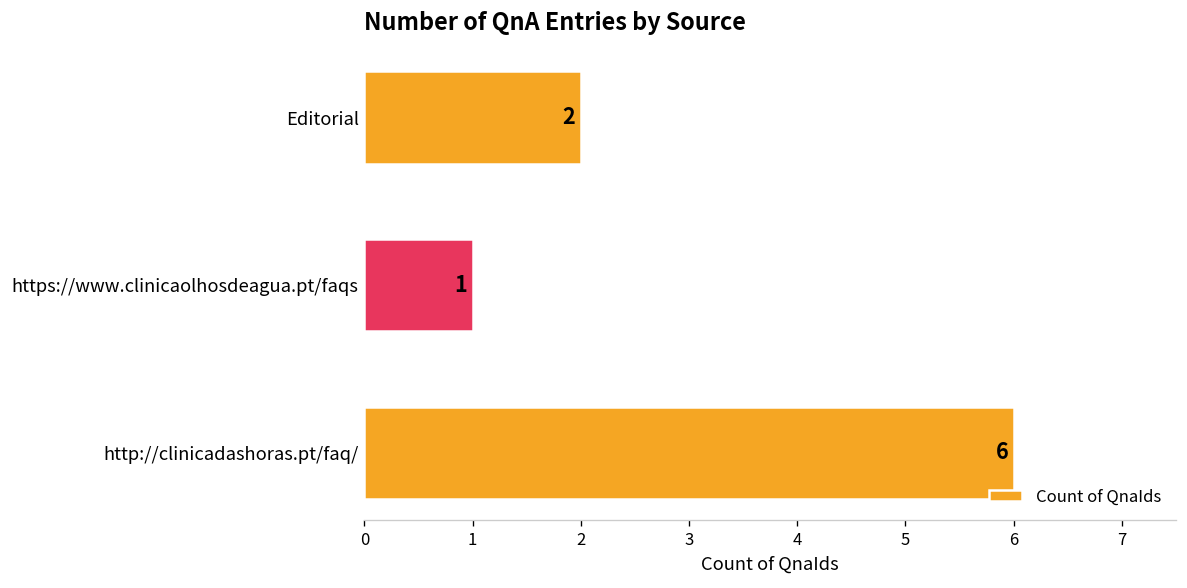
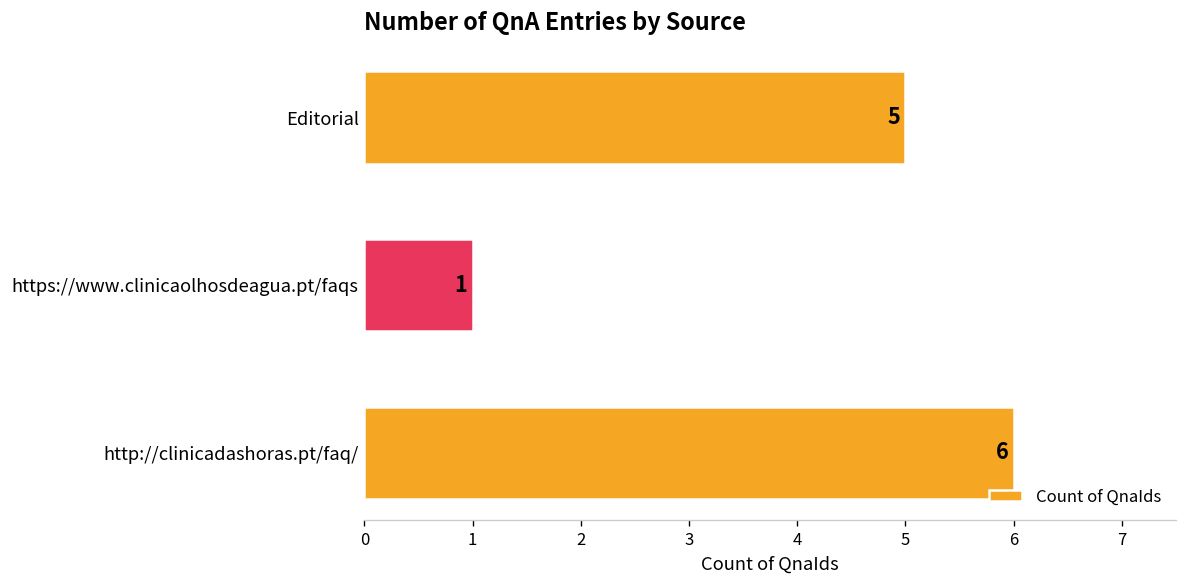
  {
-   "Editorial": 2,
+   "Editorial": 5,
    "https://www.clinicaolhosdeagua.pt/faqs": 1,
    "http://clinicadashoras.pt/faq/": 6
  }
